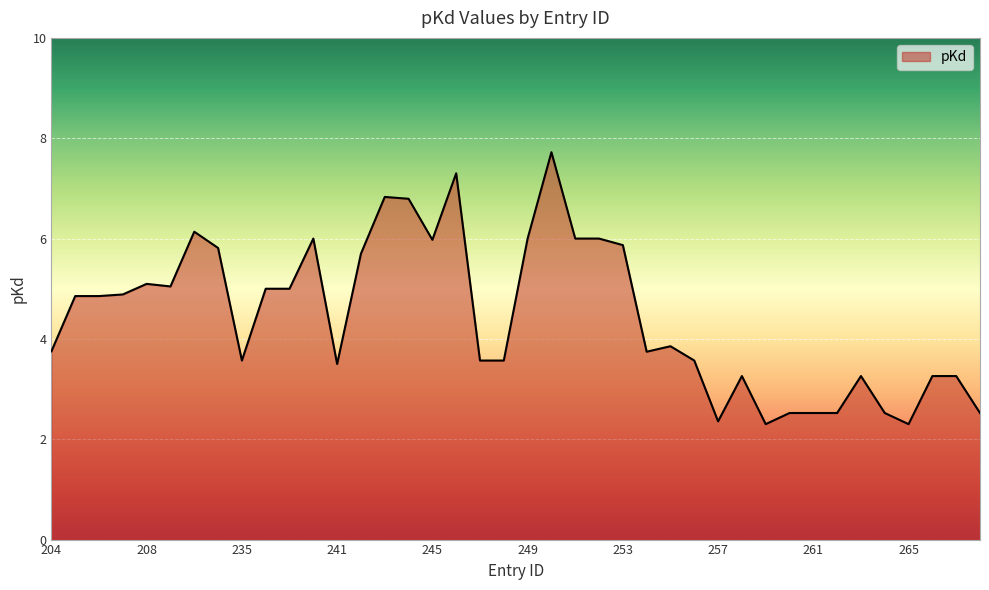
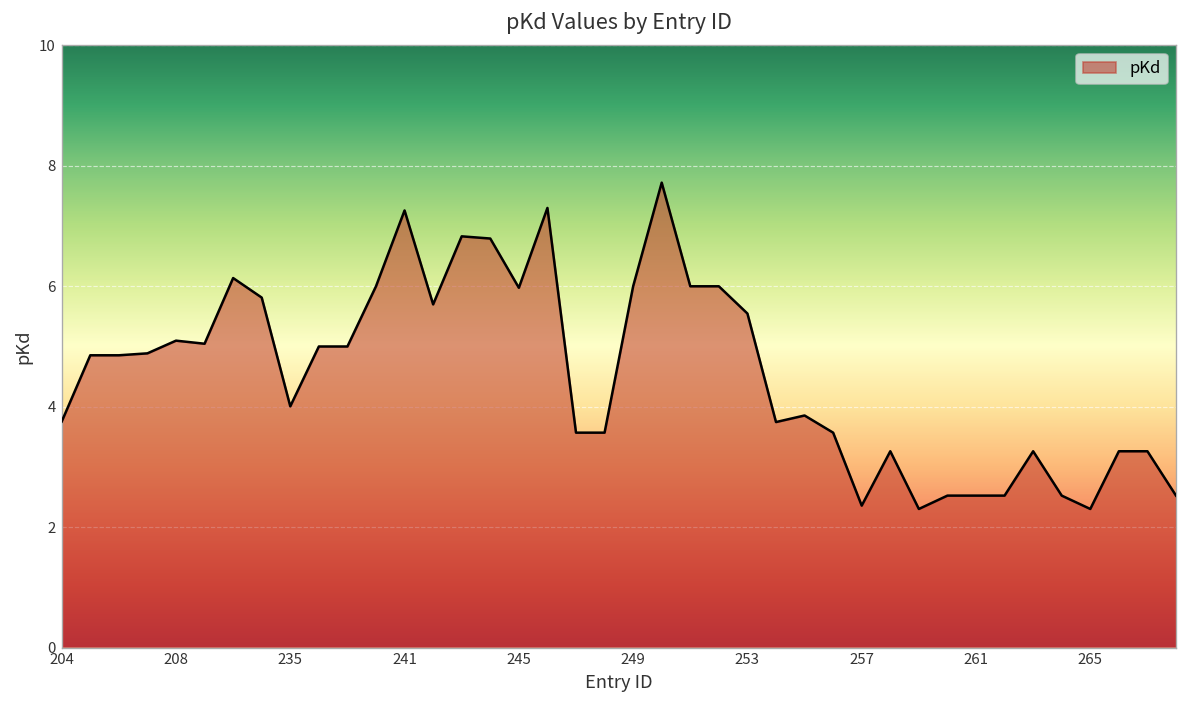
  {
    "204": 3.8,
    "208": 5.1,
-   "235": 3.6,
-   "241": 3.5,
+   "235": 4.0,
+   "241": 7.3,
    "245": 6.0,
    "249": 6.0,
-   "253": 5.9,
+   "253": 5.5,
    "257": 2.4,
    "261": 2.5,
    "265": 2.3
  }
